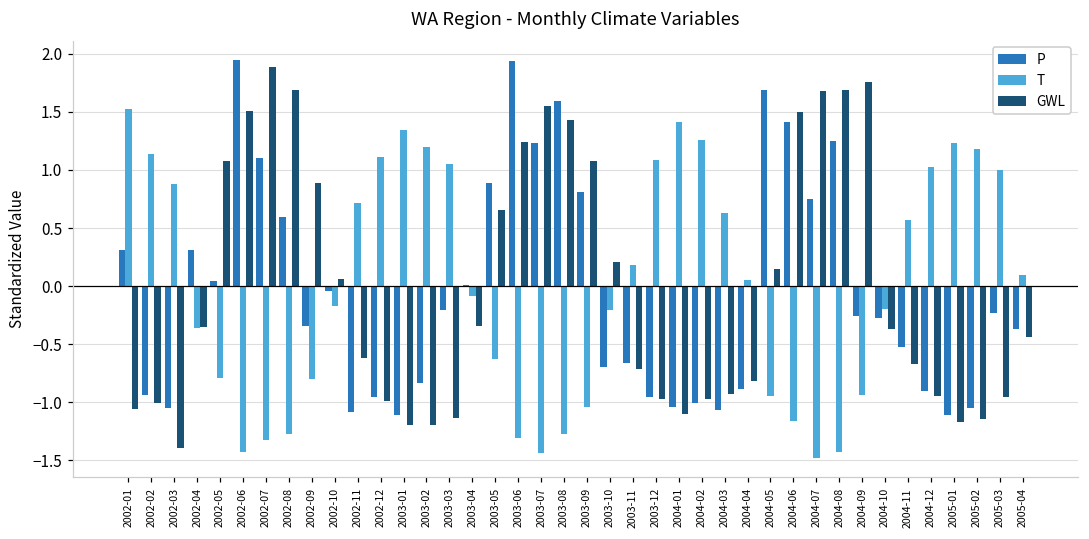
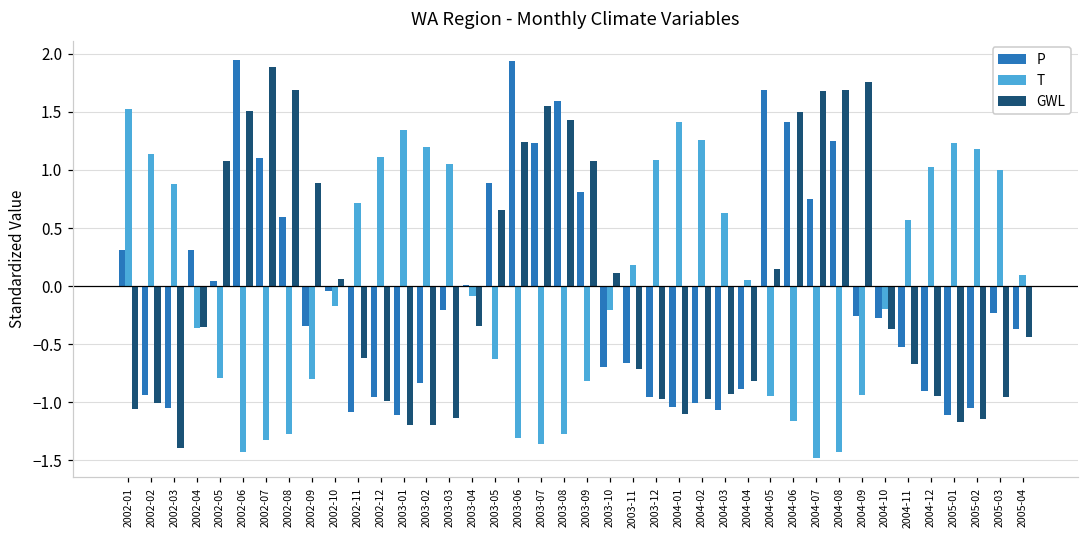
  {
    "P": {
      "2002-01": 0.31,
      "2002-02": -0.94,
      "2002-03": -1.05,
      "2002-04": 0.31,
      "2002-05": 0.05,
      "2002-06": 1.94,
      "2002-07": 1.10,
      "2002-08": 0.60,
      "2002-09": -0.34,
      "2002-10": -0.04,
      "2002-11": -1.08,
      "2002-12": -0.96,
      "2003-01": -1.11,
      "2003-02": -0.83,
      "2003-03": -0.20,
      "2003-05": 0.89,
      "2003-06": 1.94,
      "2003-07": 1.24,
      "2003-08": 1.59,
      "2003-09": 0.81,
      "2003-10": -0.70,
      "2003-11": -0.66,
      "2003-12": -0.96,
      "2004-01": -1.04,
      "2004-02": -1.00,
      "2004-03": -1.07,
      "2004-04": -0.89,
      "2004-05": 1.68,
      "2004-06": 1.41,
      "2004-07": 0.75,
      "2004-08": 1.25,
      "2004-09": -0.26,
      "2004-10": -0.28,
      "2004-11": -0.52,
      "2004-12": -0.90,
      "2005-01": -1.11,
      "2005-02": -1.05,
      "2005-03": -0.23,
      "2005-04": -0.37
    },
    "T": {
      "2002-01": 1.52,
      "2002-02": 1.13,
      "2002-03": 0.88,
      "2002-04": -0.36,
      "2002-05": -0.79,
      "2002-06": -1.42,
      "2002-07": -1.33,
      "2002-08": -1.27,
      "2002-09": -0.80,
      "2002-10": -0.18,
      "2002-11": 0.71,
      "2002-12": 1.11,
      "2003-01": 1.35,
      "2003-02": 1.20,
      "2003-03": 1.05,
      "2003-04": -0.08,
      "2003-05": -0.63,
      "2003-06": -1.31,
-     "2003-07": -1.44,
+     "2003-07": -1.36,
      "2003-08": -1.27,
-     "2003-09": -1.04,
+     "2003-09": -0.82,
      "2003-10": -0.21,
      "2003-11": 0.18,
      "2003-12": 1.09,
      "2004-01": 1.41,
      "2004-02": 1.26,
      "2004-03": 0.63,
      "2004-04": 0.05,
      "2004-05": -0.95,
      "2004-06": -1.16,
      "2004-07": -1.48,
      "2004-08": -1.42,
      "2004-09": -0.94,
      "2004-10": -0.20,
      "2004-11": 0.57,
      "2004-12": 1.02,
      "2005-01": 1.23,
      "2005-02": 1.18,
      "2005-03": 1.00,
      "2005-04": 0.09
    },
    "GWL": {
      "2002-01": -1.06,
      "2002-02": -1.01,
      "2002-03": -1.39,
      "2002-04": -0.35,
      "2002-05": 1.07,
      "2002-06": 1.51,
      "2002-07": 1.88,
      "2002-08": 1.69,
      "2002-09": 0.88,
      "2002-10": 0.06,
      "2002-11": -0.62,
      "2002-12": -0.99,
      "2003-01": -1.20,
      "2003-02": -1.19,
      "2003-03": -1.13,
      "2003-04": -0.34,
      "2003-05": 0.65,
      "2003-06": 1.24,
      "2003-07": 1.55,
      "2003-08": 1.43,
      "2003-09": 1.07,
-     "2003-10": 0.20,
+     "2003-10": 0.12,
      "2003-11": -0.72,
      "2003-12": -0.97,
      "2004-01": -1.10,
      "2004-02": -0.97,
      "2004-03": -0.93,
      "2004-04": -0.82,
      "2004-05": 0.14,
      "2004-06": 1.50,
      "2004-07": 1.68,
      "2004-08": 1.69,
      "2004-09": 1.75,
      "2004-10": -0.37,
      "2004-11": -0.67,
      "2004-12": -0.95,
      "2005-01": -1.17,
      "2005-02": -1.14,
      "2005-03": -0.96,
      "2005-04": -0.43
    }
  }
